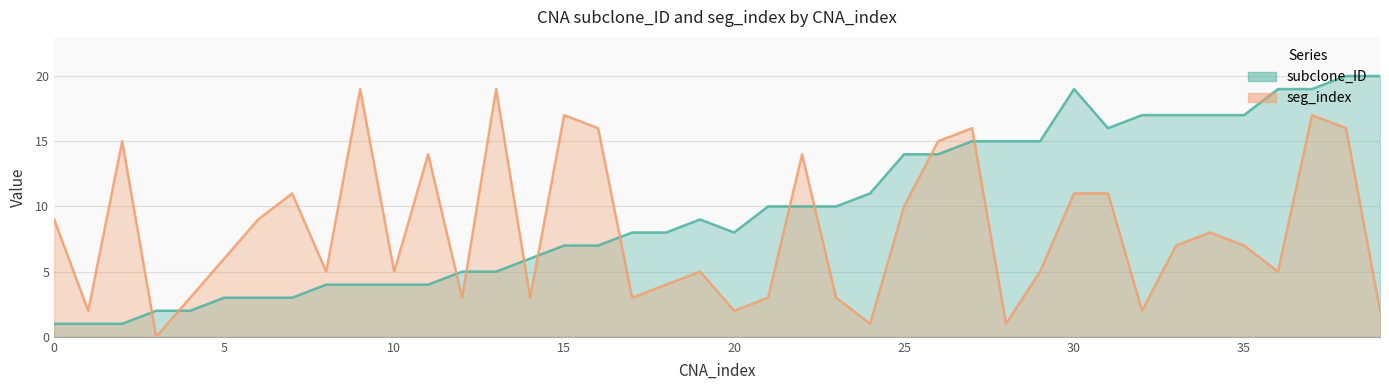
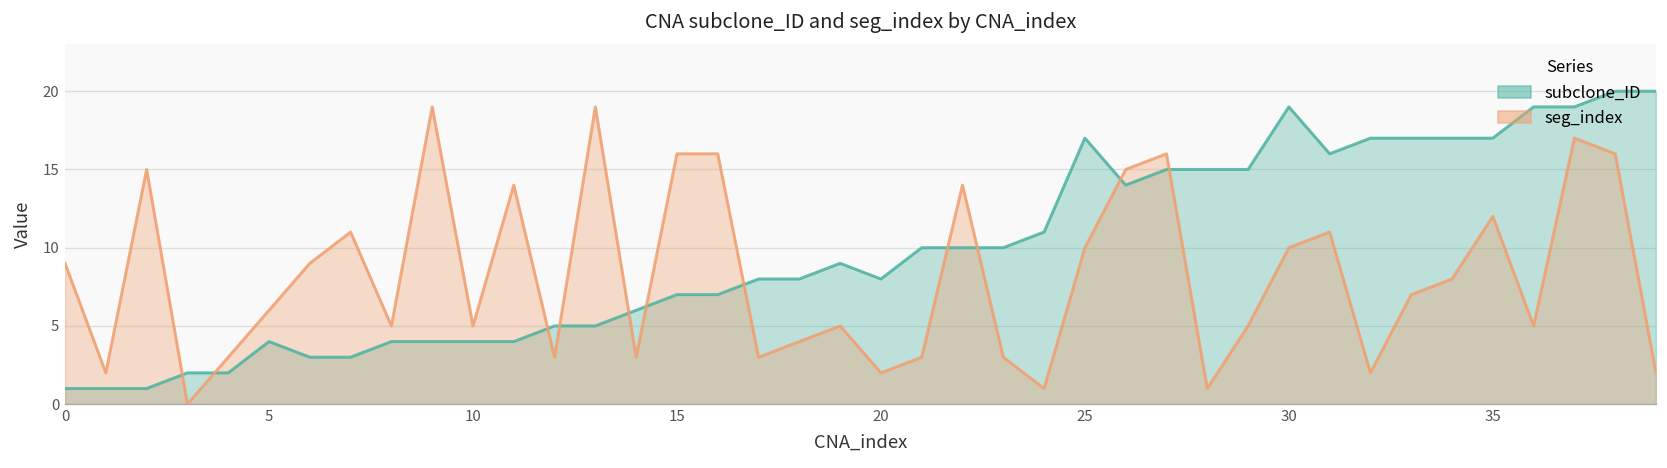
  {
    "subclone_ID": {
      "0": 1,
-     "5": 3,
+     "5": 4,
      "10": 4,
      "15": 7,
      "20": 8,
-     "25": 14,
+     "25": 17,
      "30": 19,
      "35": 17
    },
    "seg_index": {
      "0": 9,
      "5": 6,
      "10": 5,
-     "15": 17,
+     "15": 16,
      "20": 2,
      "25": 10,
-     "30": 11,
-     "35": 7
+     "30": 10,
+     "35": 12
    }
  }
